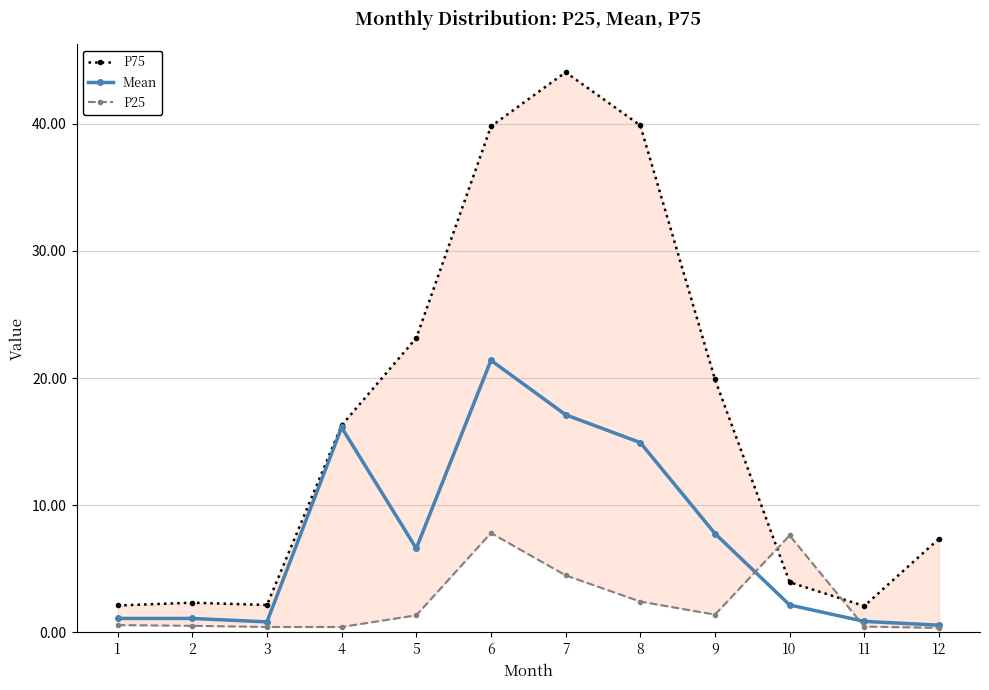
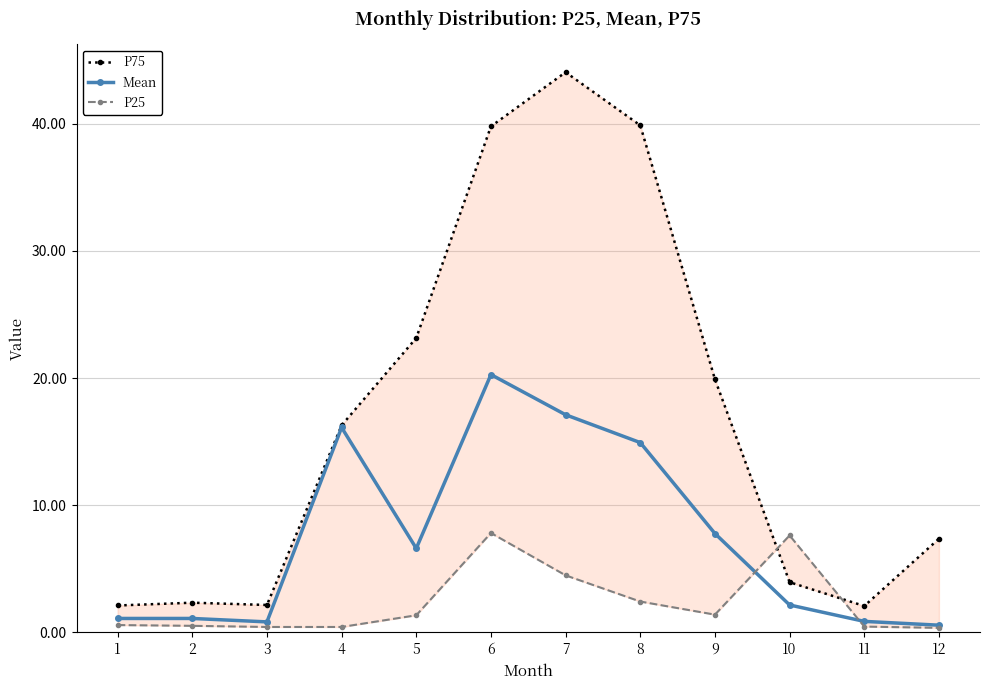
  {
    "P75": {
      "10": 4.0
    },
    "Mean": {
      "1": 1.1,
      "2": 1.1,
      "3": 0.8,
      "5": 6.6,
-     "6": 21.4,
+     "6": 20.3,
      "7": 17.1,
      "8": 14.9,
      "9": 7.8,
      "10": 2.2,
      "11": 0.9,
      "12": 0.6
    },
    "P25": {
      "1": 0.6,
      "2": 0.5,
      "3": 0.4,
      "4": 0.4,
      "5": 1.4,
      "6": 7.8,
      "7": 4.5,
      "8": 2.4,
      "9": 1.4,
      "11": 0.5,
      "12": 0.4
    }
  }
